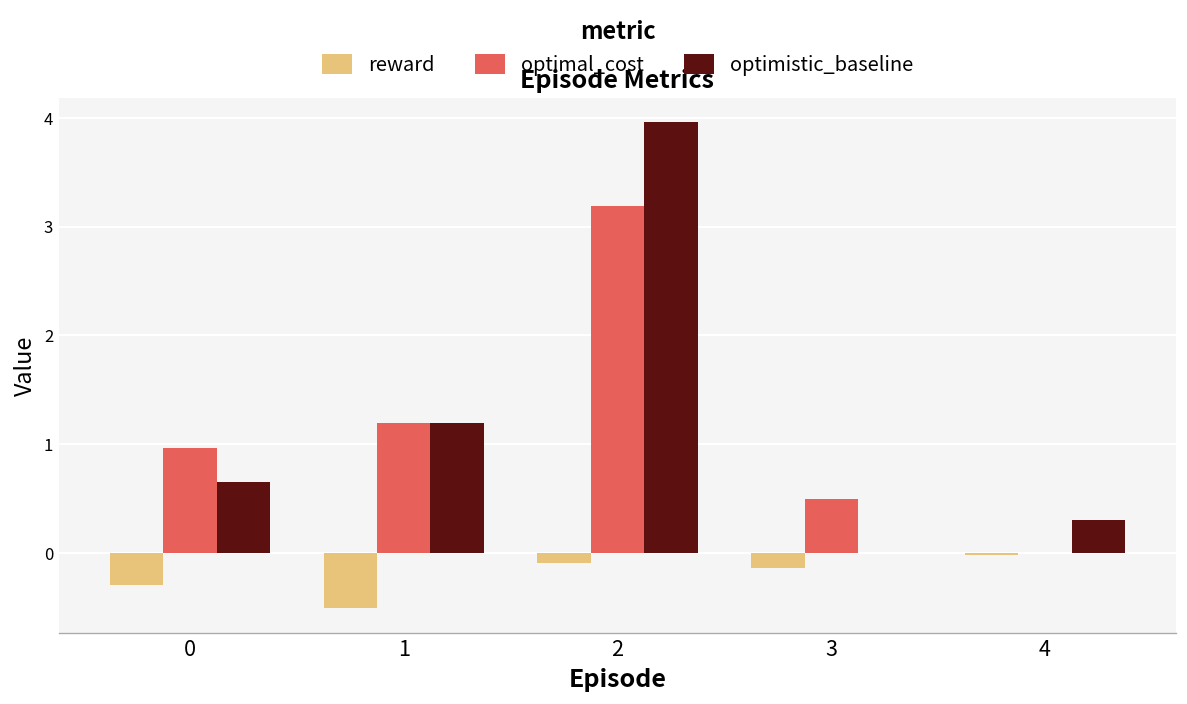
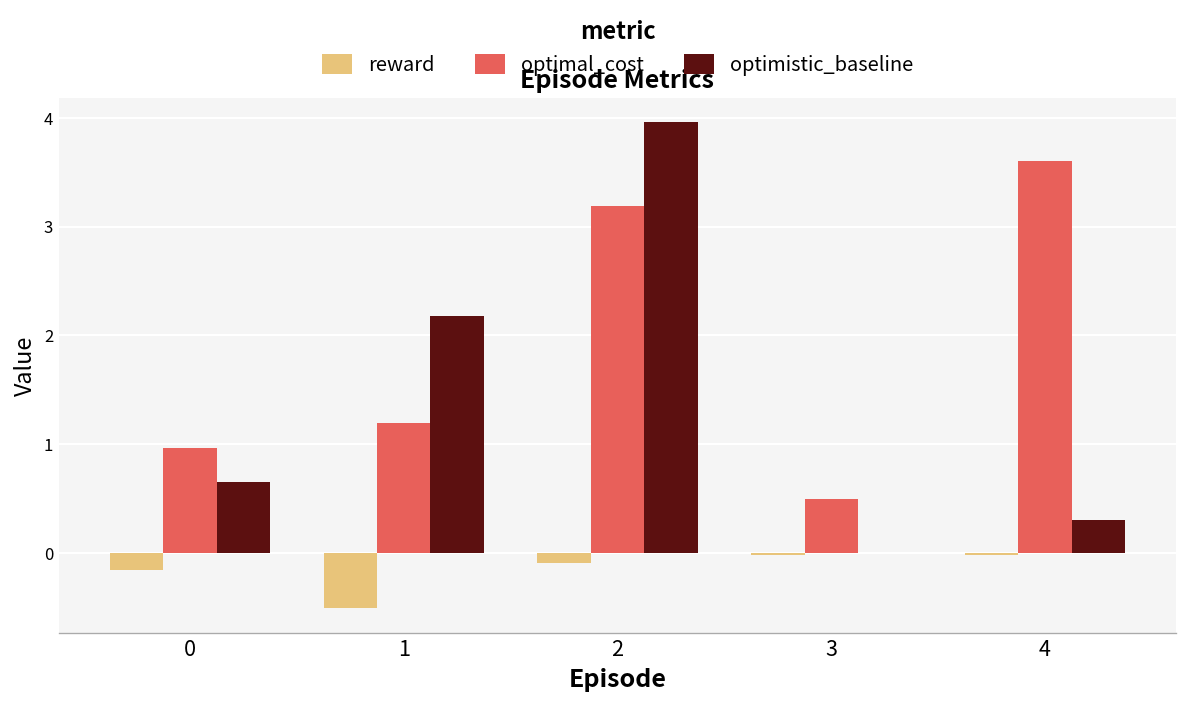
  {
    "reward": {
-     "0": -0.3,
+     "0": -0.2,
      "1": -0.5,
      "2": -0.1,
-     "3": -0.1
+     "3": 0.0
    },
    "optimal_cost": {
      "0": 1.0,
      "1": 1.2,
      "2": 3.2,
      "3": 0.5,
-     "4": 0.0
+     "4": 3.6
    },
    "optimistic_baseline": {
      "0": 0.7,
-     "1": 1.2,
+     "1": 2.2,
      "2": 4.0,
      "3": 0.0,
      "4": 0.3
    }
  }
